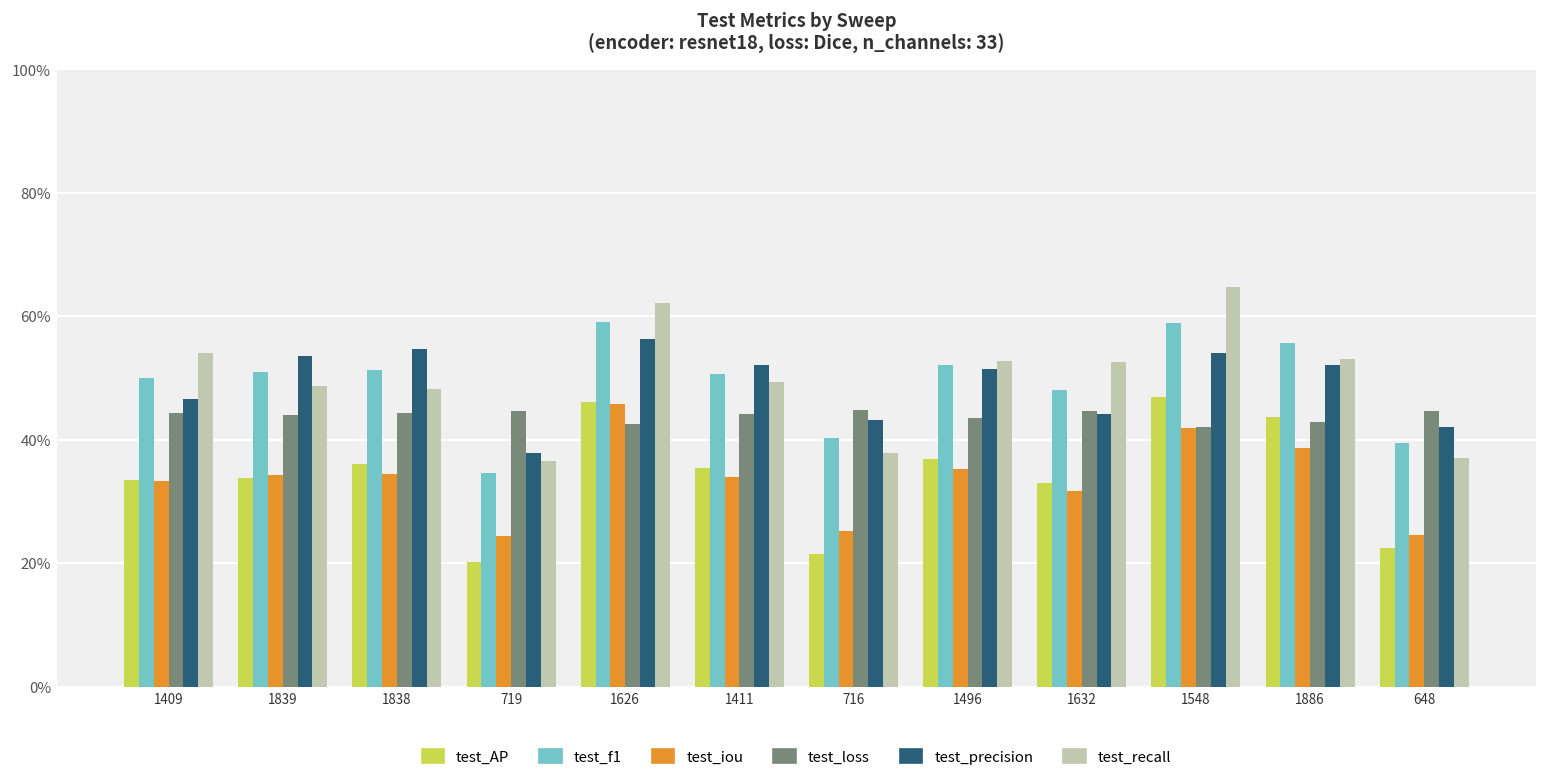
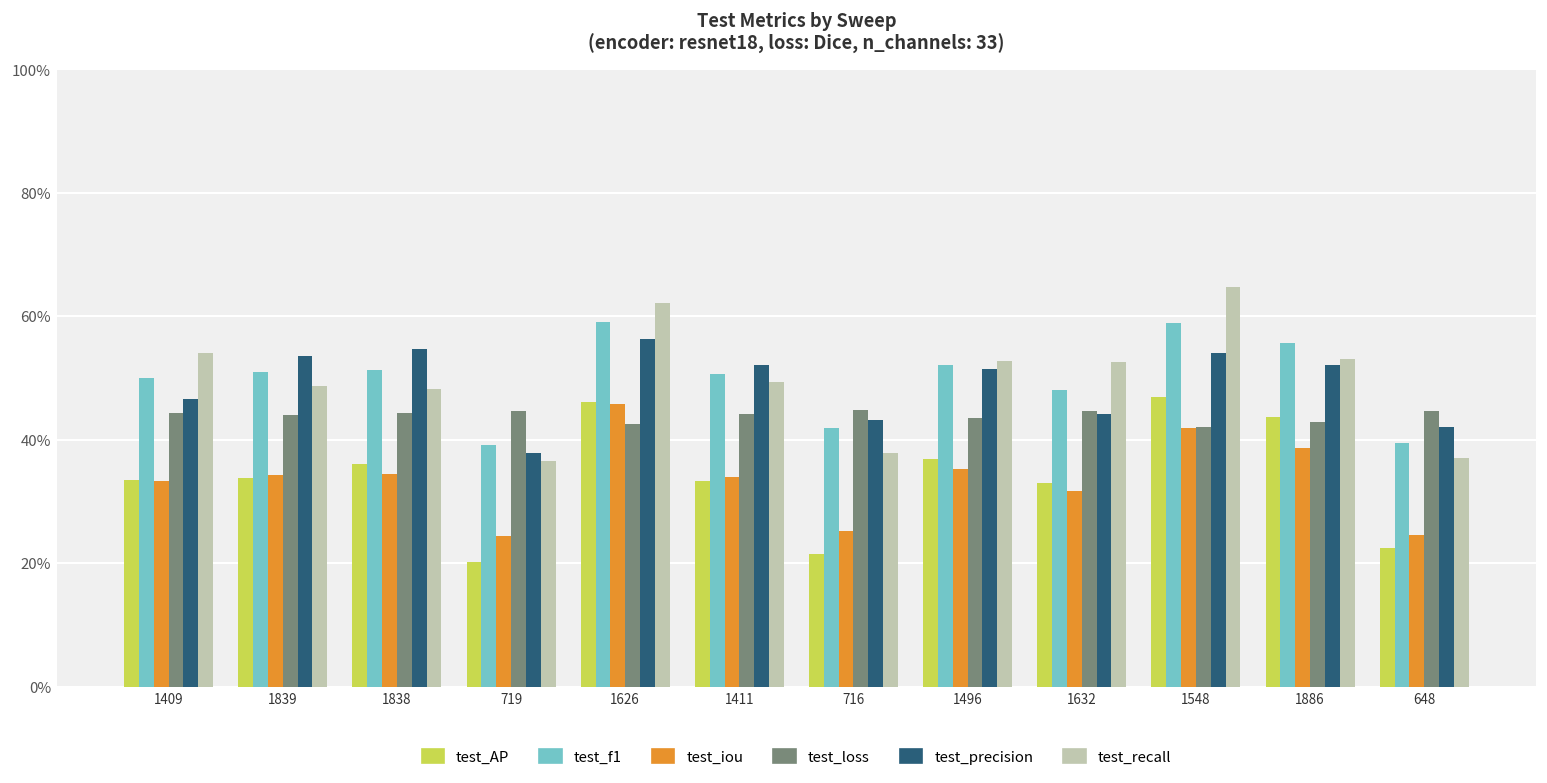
  {
    "test_AP": {
      "1409": "34%",
      "1839": "34%",
      "1838": "36%",
      "719": "20%",
      "1626": "46%",
-     "1411": "35%",
+     "1411": "33%",
      "716": "22%",
      "1496": "37%",
      "1632": "33%",
      "1548": "47%",
      "1886": "44%",
      "648": "22%"
    },
    "test_f1": {
      "1409": "50%",
      "1839": "51%",
      "1838": "51%",
-     "719": "35%",
+     "719": "39%",
      "1626": "59%",
      "1411": "51%",
-     "716": "40%",
+     "716": "42%",
      "1496": "52%",
      "1632": "48%",
      "1548": "59%",
      "1886": "56%",
      "648": "39%"
    },
    "test_iou": {
      "1409": "33%",
      "1839": "34%",
      "1838": "34%",
      "719": "24%",
      "1626": "46%",
      "1411": "34%",
      "716": "25%",
      "1496": "35%",
      "1632": "32%",
      "1548": "42%",
      "1886": "39%",
      "648": "25%"
    },
    "test_loss": {
      "1409": "44%",
      "1839": "44%",
      "1838": "44%",
      "719": "45%",
      "1626": "42%",
      "1411": "44%",
      "716": "45%",
      "1496": "43%",
      "1632": "45%",
      "1548": "42%",
      "1886": "43%",
      "648": "45%"
    },
    "test_precision": {
      "1409": "47%",
      "1839": "54%",
      "1838": "55%",
      "719": "38%",
      "1626": "56%",
      "1411": "52%",
      "716": "43%",
      "1496": "52%",
      "1632": "44%",
      "1548": "54%",
      "1886": "52%",
      "648": "42%"
    },
    "test_recall": {
      "1409": "54%",
      "1839": "49%",
      "1838": "48%",
      "719": "37%",
      "1626": "62%",
      "1411": "49%",
      "716": "38%",
      "1496": "53%",
      "1632": "53%",
      "1548": "65%",
      "1886": "53%",
      "648": "37%"
    }
  }
